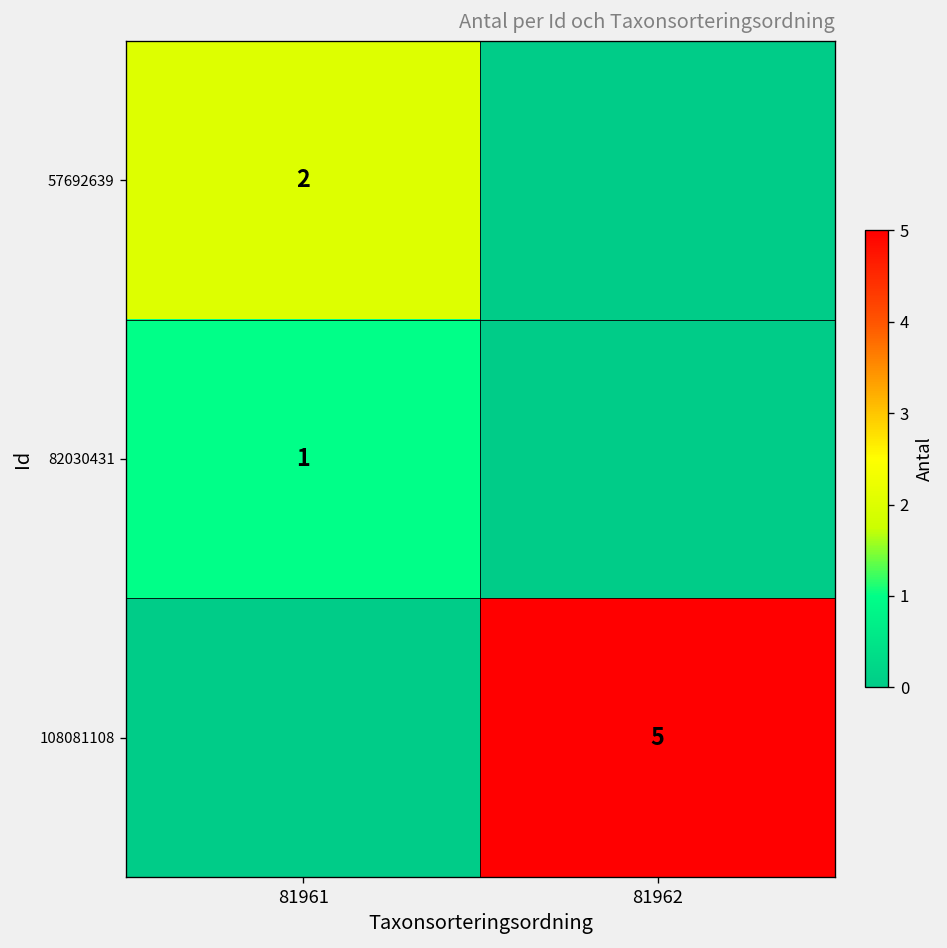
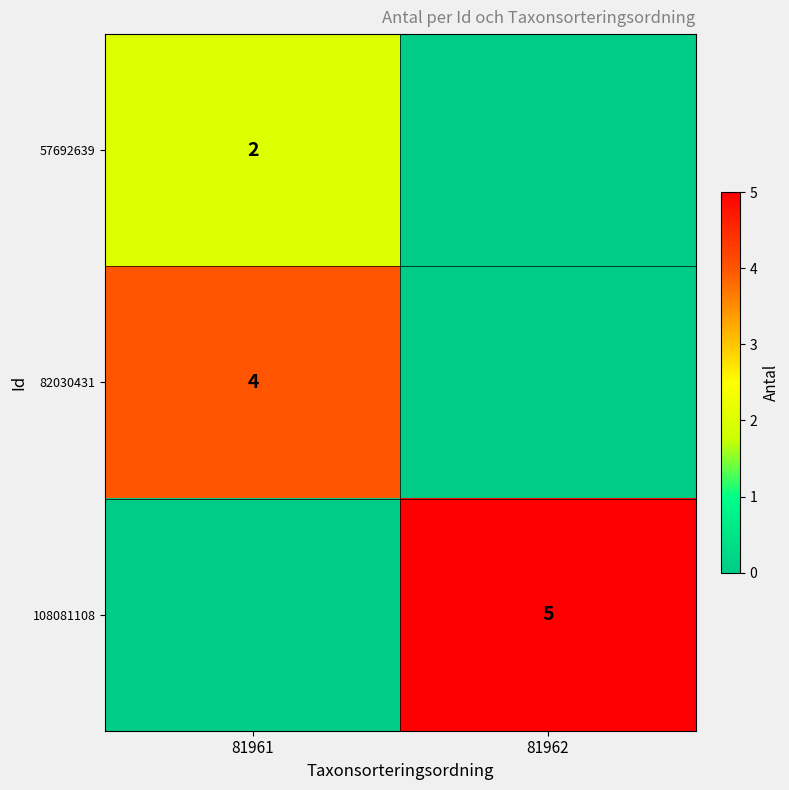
  {
    "57692639": {
      "81961": 2
    },
    "82030431": {
-     "81961": 1
+     "81961": 4
    },
    "108081108": {
      "81962": 5
    }
  }
